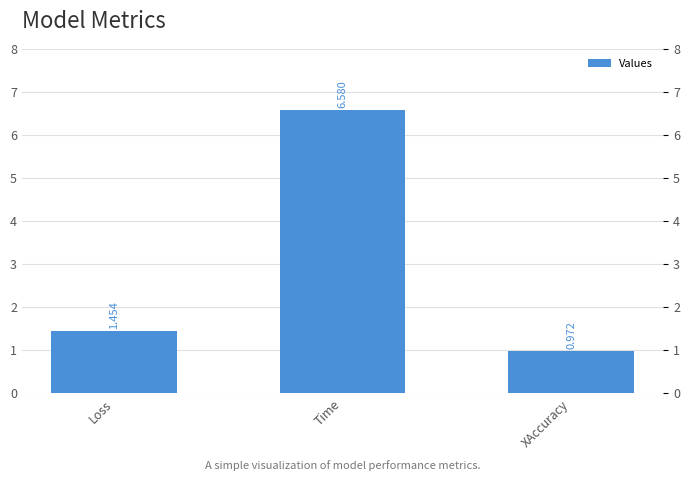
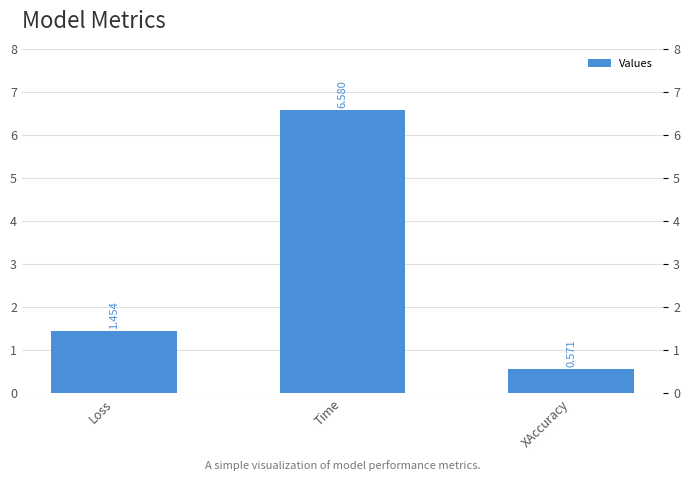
  {
    "Loss": 1.454,
    "Time": 6.580,
-   "XAccuracy": 0.972
+   "XAccuracy": 0.571
  }
